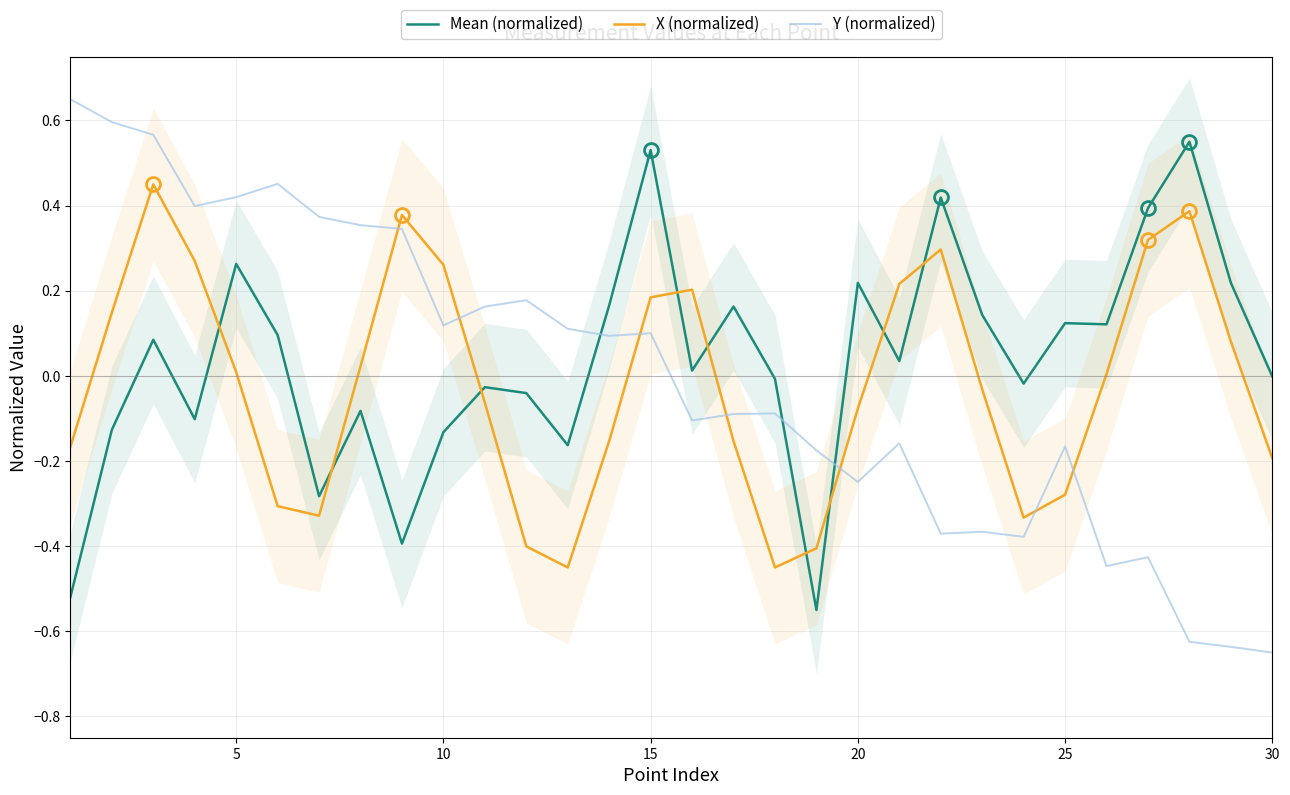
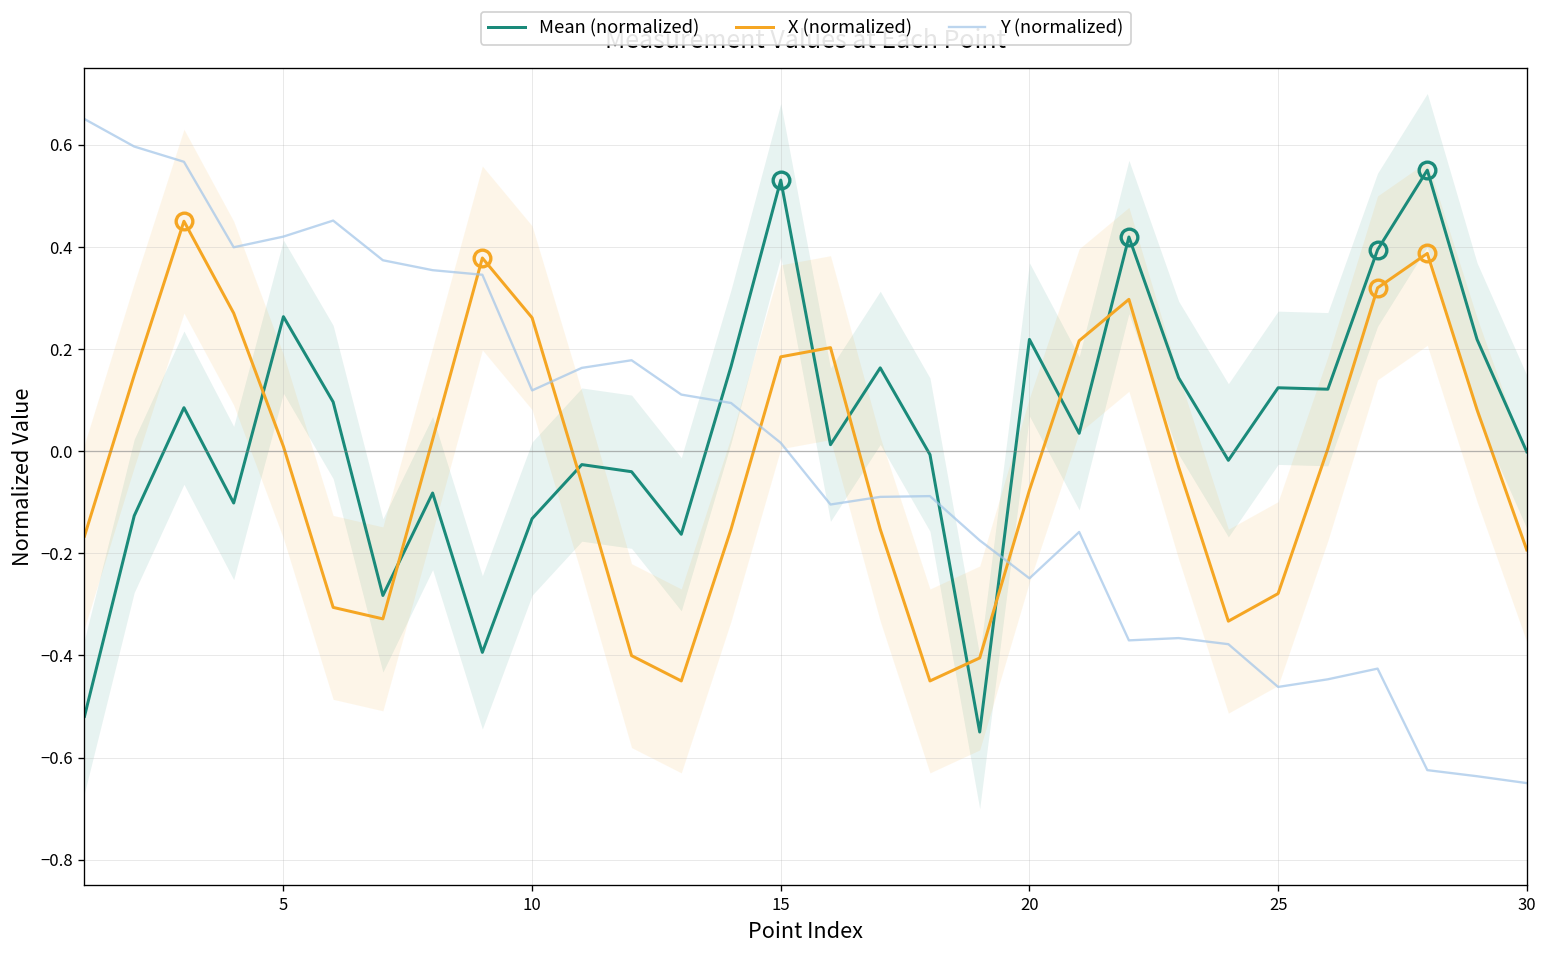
  {
    "Y (normalized)": {
      "5": 0.42,
      "10": 0.12,
-     "15": 0.10,
+     "15": 0.02,
      "20": -0.25,
-     "25": -0.17,
+     "25": -0.46,
      "30": -0.65
    }
  }
